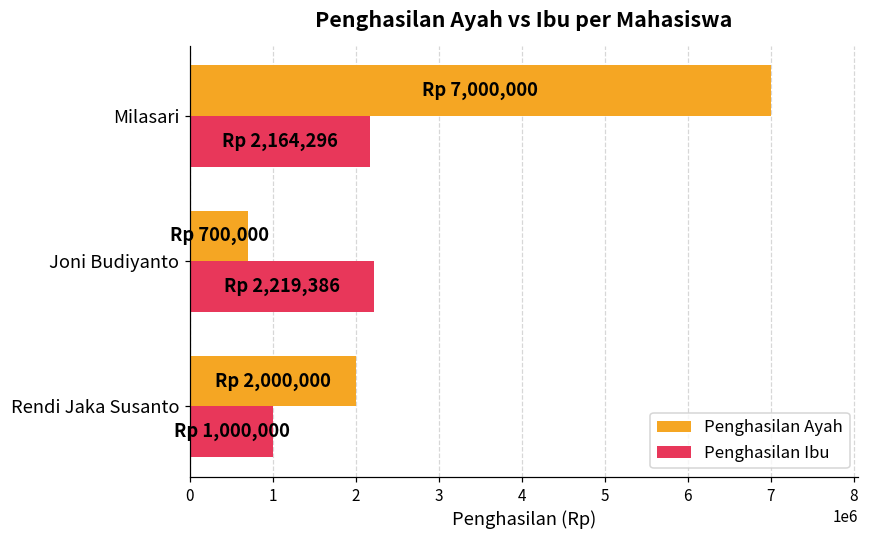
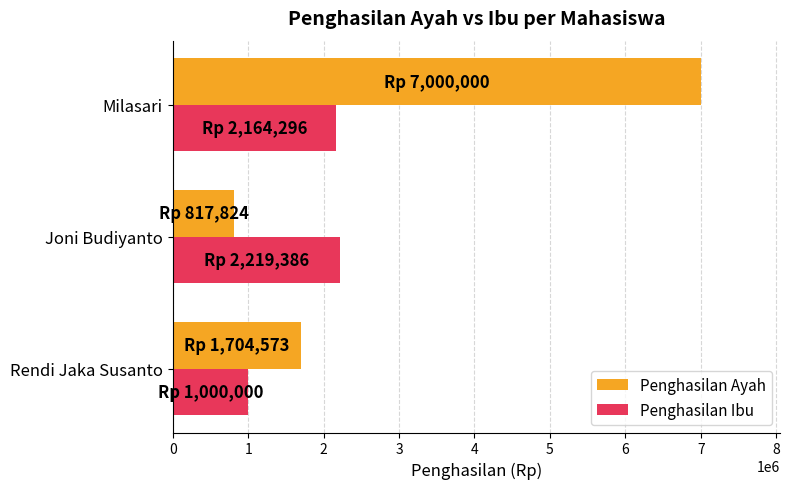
  {
    "Penghasilan Ayah": {
      "Milasari": "7,000,000",
-     "Joni Budiyanto": "700,000",
-     "Rendi Jaka Susanto": "2,000,000"
+     "Joni Budiyanto": "817,824",
+     "Rendi Jaka Susanto": "1,704,573"
    },
    "Penghasilan Ibu": {
      "Milasari": "2,164,296",
      "Joni Budiyanto": "2,219,386",
      "Rendi Jaka Susanto": "1,000,000"
    }
  }
